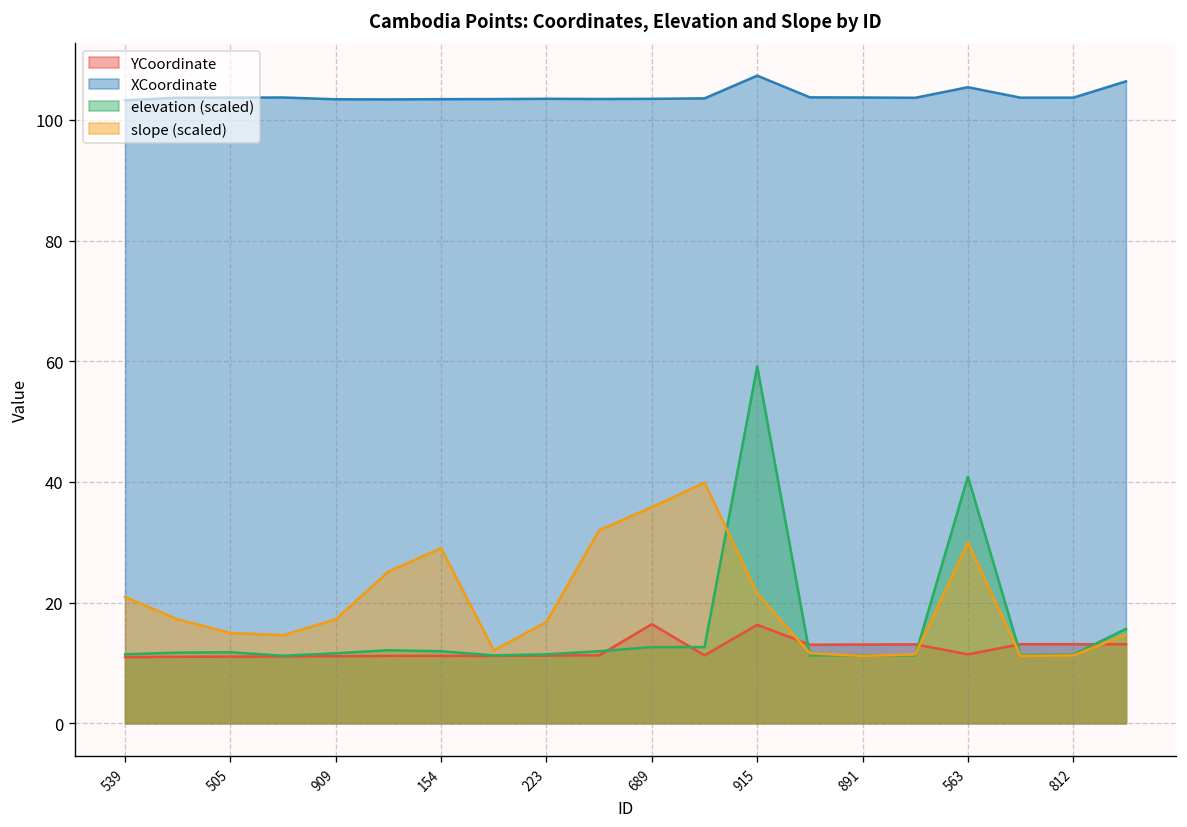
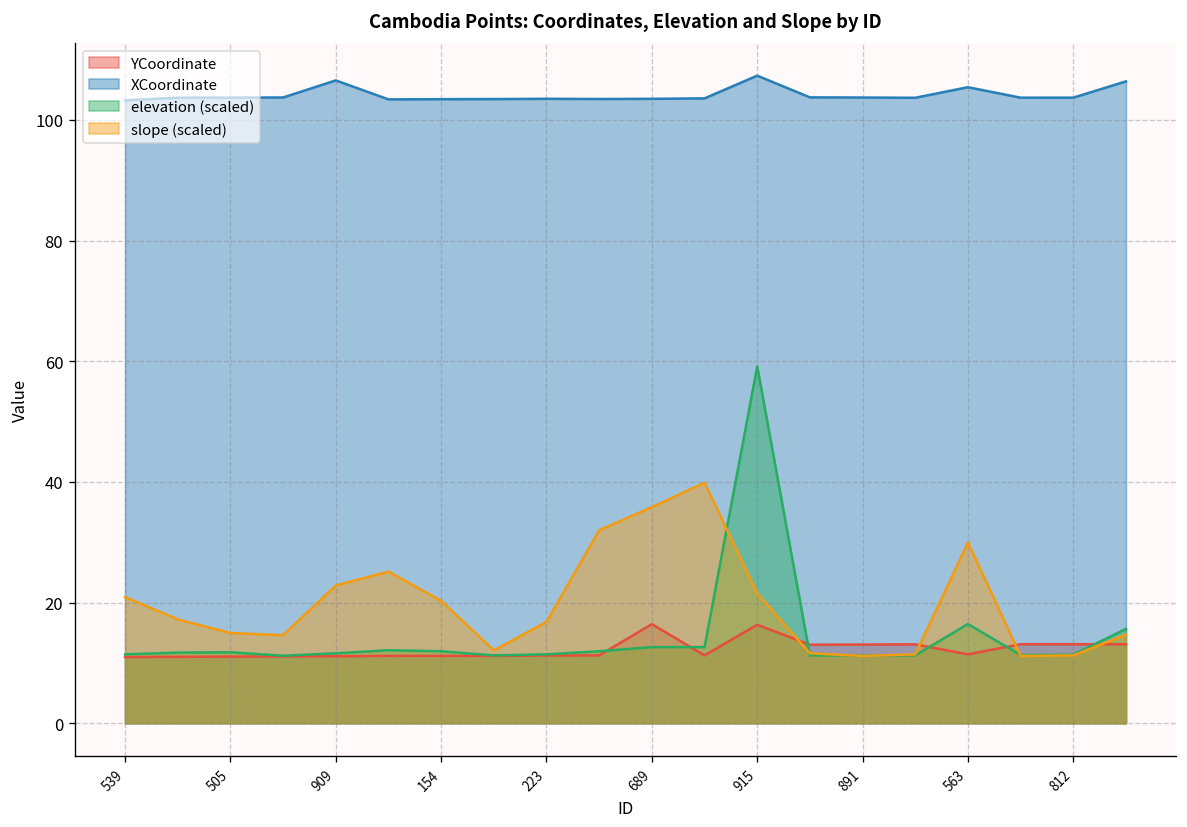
  {
    "YCoordinate": {
      "505": 11,
      "154": 11,
      "689": 16,
      "915": 16,
      "891": 13,
      "563": 11,
      "812": 13
    },
    "XCoordinate": {
-     "909": 103,
+     "909": 107,
      "154": 103,
      "223": 104,
      "689": 103,
      "915": 107,
      "891": 104,
      "563": 105,
      "812": 104
    },
    "elevation (scaled)": {
      "505": 12,
      "154": 12,
      "689": 13,
      "915": 59,
-     "563": 41
+     "563": 16
    },
    "slope (scaled)": {
      "539": 21,
      "505": 15,
-     "909": 17,
-     "154": 29,
+     "909": 23,
+     "154": 20,
      "223": 17,
      "689": 36,
      "915": 22,
      "563": 30
    }
  }
